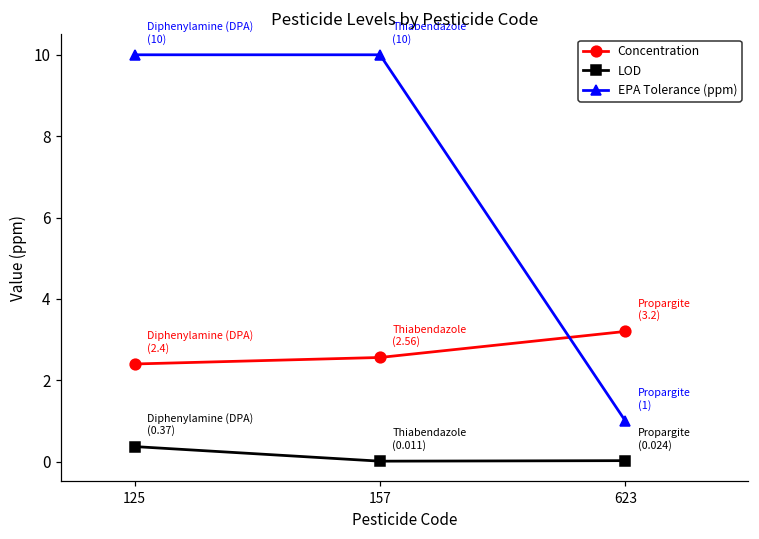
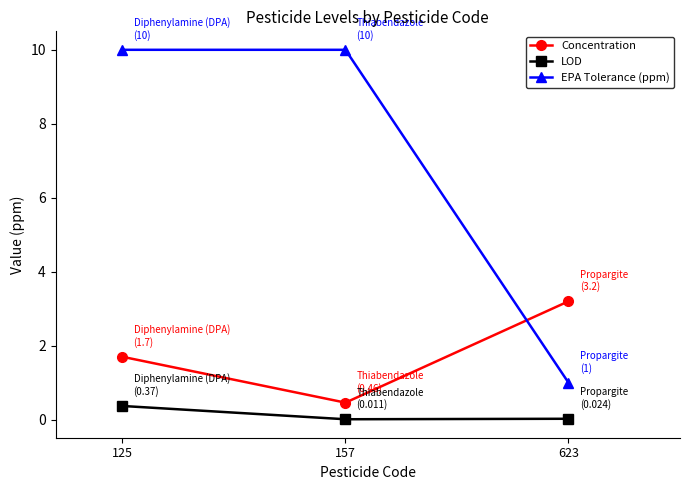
  {
    "Concentration": {
-     "125": "(2.4)",
-     "157": "(2.56)",
+     "125": "(1.7)",
+     "157": "(0.46)",
      "623": "(3.2)"
    },
    "LOD": {
      "125": "(0.37)",
      "623": "(0.024)"
    },
    "EPA Tolerance (ppm)": {
      "125": "(10)",
      "157": "(10)",
      "623": "(1)"
    }
  }
